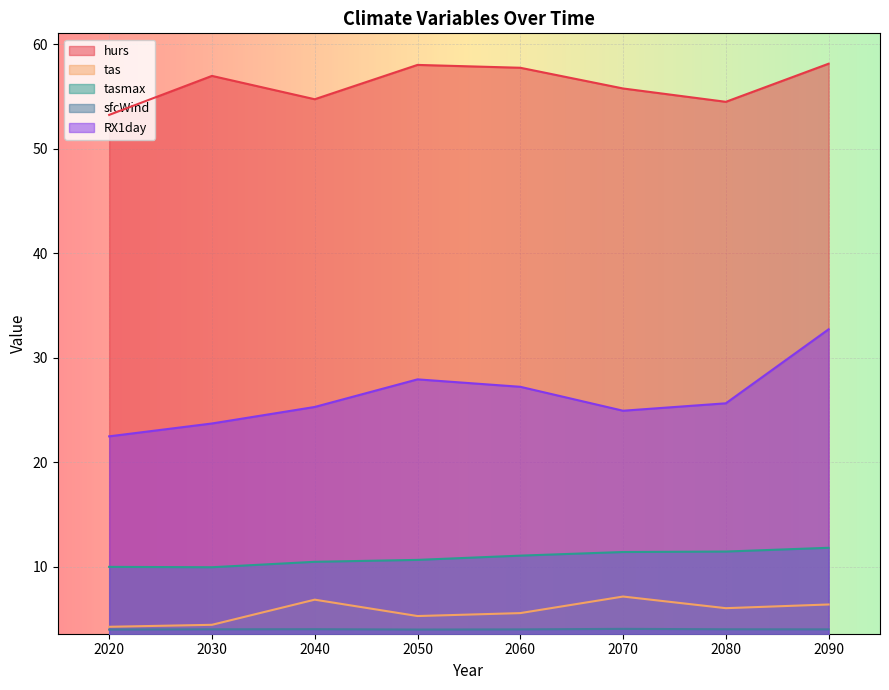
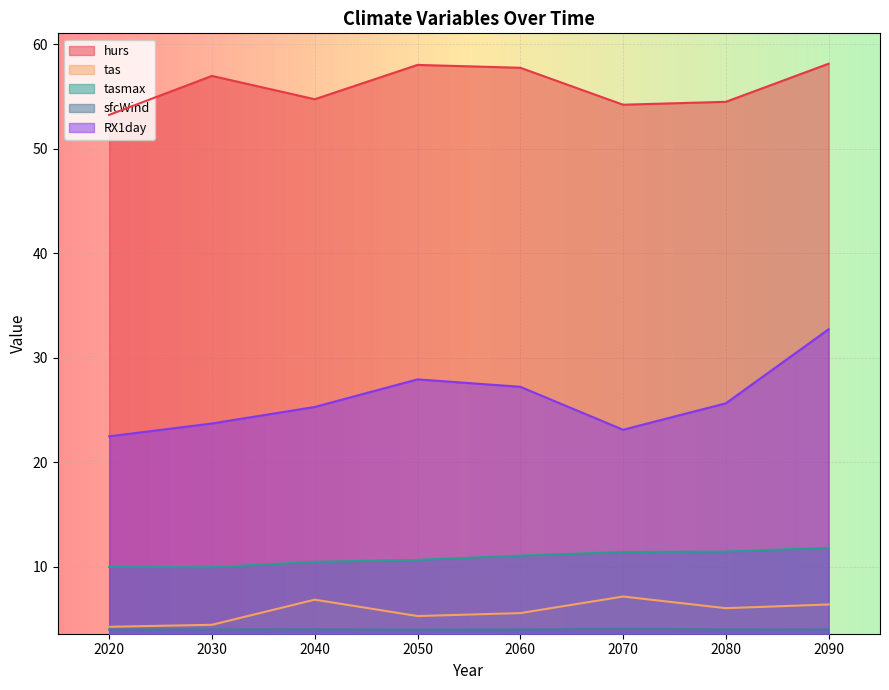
  {
    "hurs": {
      "2030": 56.9,
      "2040": 54.7,
      "2050": 58.0,
      "2060": 57.7,
-     "2070": 55.7,
+     "2070": 54.2,
      "2080": 54.5,
      "2090": 58.1
    },
    "tas": {
      "2020": 4.3,
      "2030": 4.4,
      "2040": 6.8,
      "2050": 5.3,
      "2060": 5.6,
      "2070": 7.1,
      "2080": 6.0,
      "2090": 6.4
    },
    "RX1day": {
      "2020": 22.5,
      "2030": 23.7,
      "2040": 25.3,
      "2050": 27.9,
      "2060": 27.2,
-     "2070": 24.9,
+     "2070": 23.1,
      "2080": 25.6,
      "2090": 32.7
    }
  }
